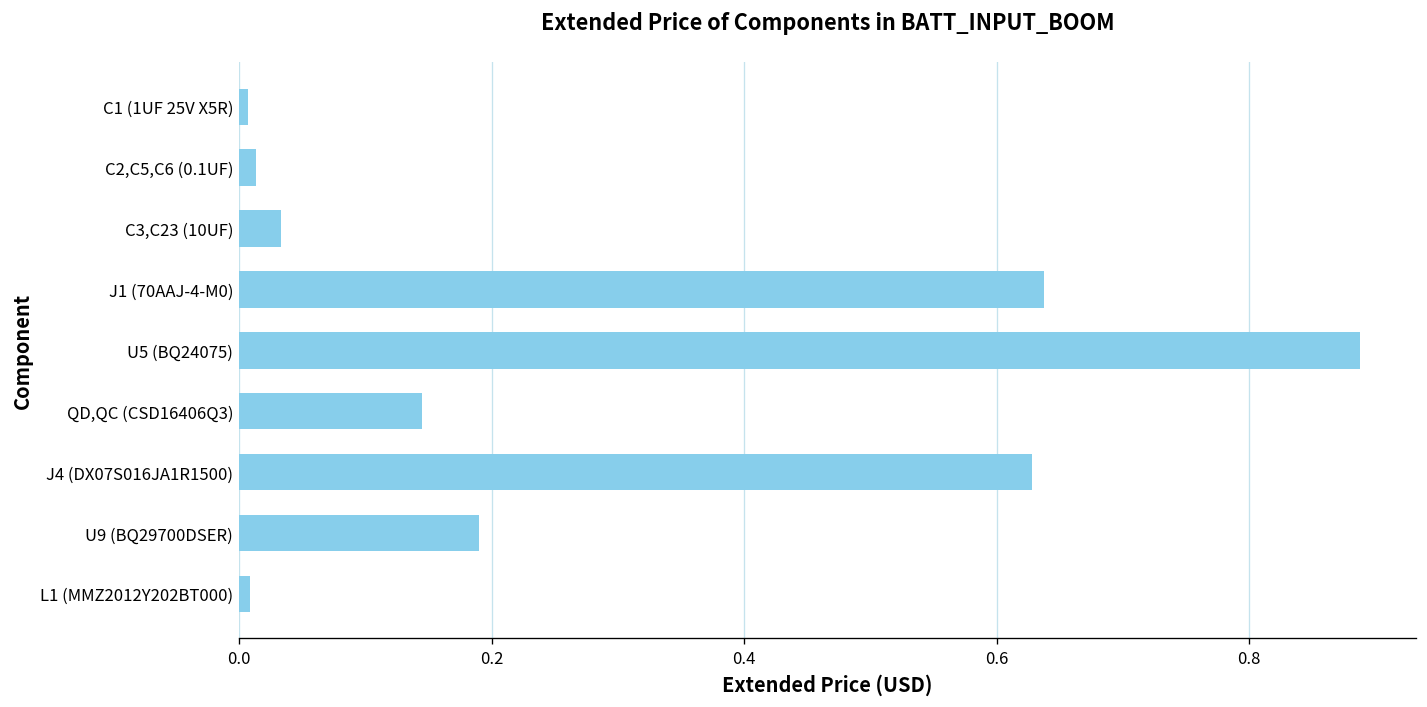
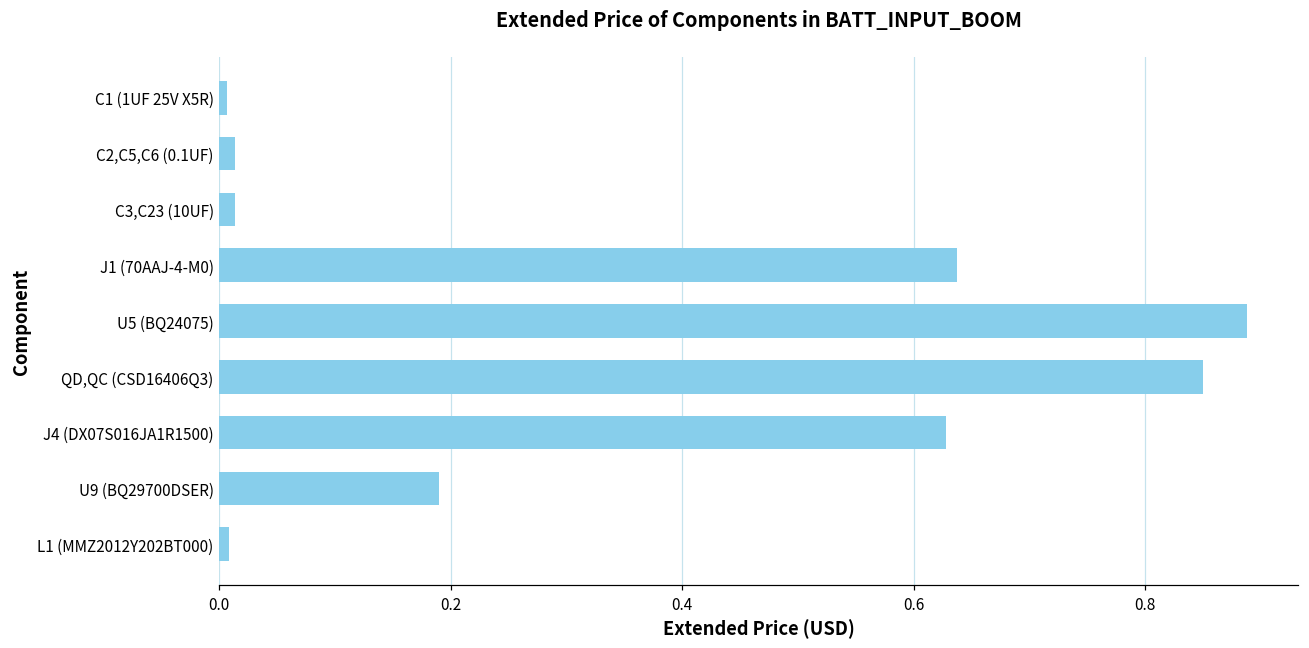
  {
    "C1 (1UF 25V X5R)": 0.007,
    "C2,C5,C6 (0.1UF)": 0.014,
-   "C3,C23 (10UF)": 0.034,
+   "C3,C23 (10UF)": 0.014,
    "J1 (70AAJ-4-M0)": 0.638,
    "U5 (BQ24075)": 0.888,
-   "QD,QC (CSD16406Q3)": 0.145,
+   "QD,QC (CSD16406Q3)": 0.850,
    "J4 (DX07S016JA1R1500)": 0.628,
    "U9 (BQ29700DSER)": 0.190,
    "L1 (MMZ2012Y202BT000)": 0.009
  }
